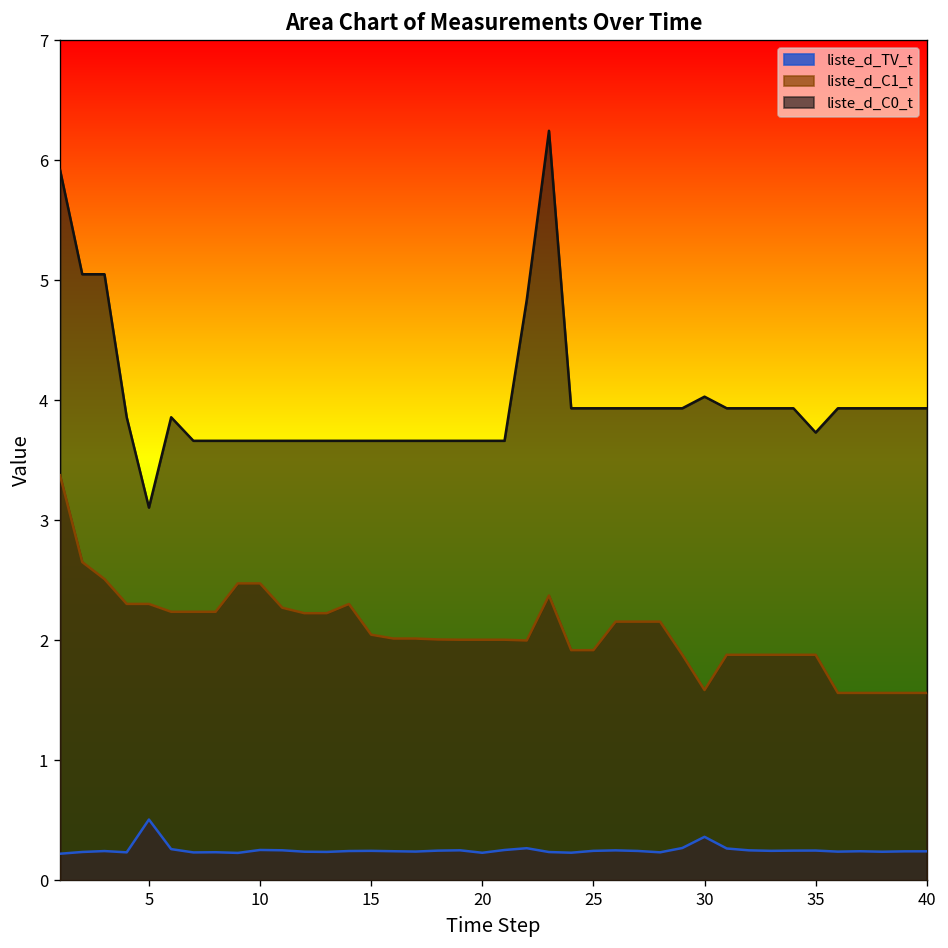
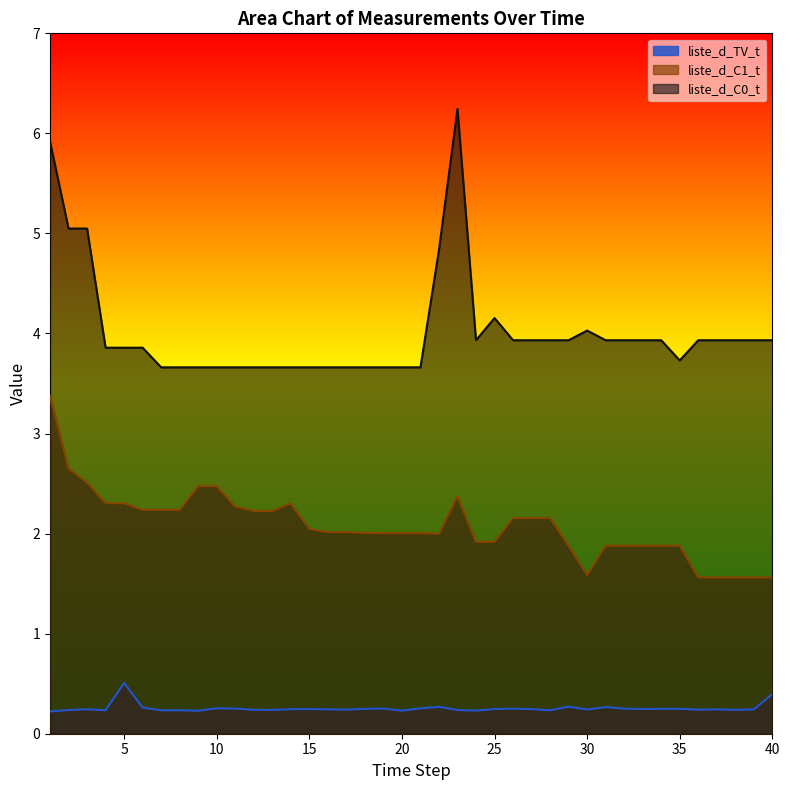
  {
    "liste_d_TV_t": {
      "5": 0.51,
      "10": 0.25,
      "15": 0.25,
      "20": 0.23,
      "25": 0.25,
-     "30": 0.36,
+     "30": 0.24,
      "35": 0.25,
-     "40": 0.24
+     "40": 0.40
    },
    "liste_d_C1_t": {
      "5": 2.30,
      "10": 2.47,
      "15": 2.05,
      "20": 2.01,
      "25": 1.92,
      "30": 1.59,
      "35": 1.88,
      "40": 1.56
    },
    "liste_d_C0_t": {
-     "5": 3.11,
+     "5": 3.86,
      "10": 3.66,
      "15": 3.66,
      "20": 3.66,
-     "25": 3.93,
+     "25": 4.15,
      "30": 4.03,
      "35": 3.73,
      "40": 3.93
    }
  }
